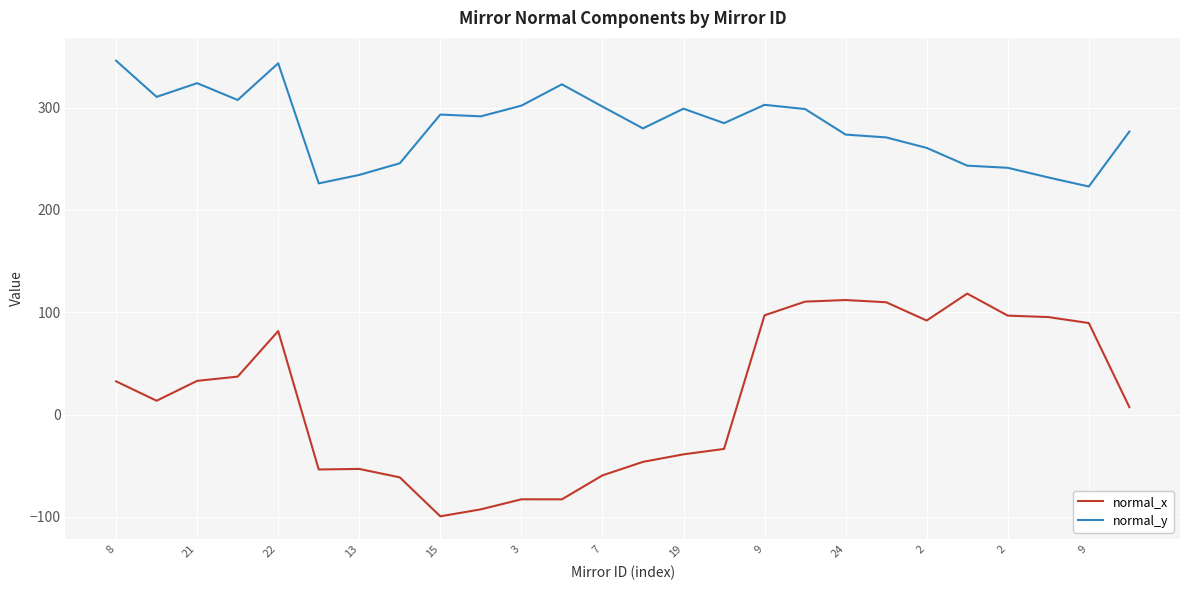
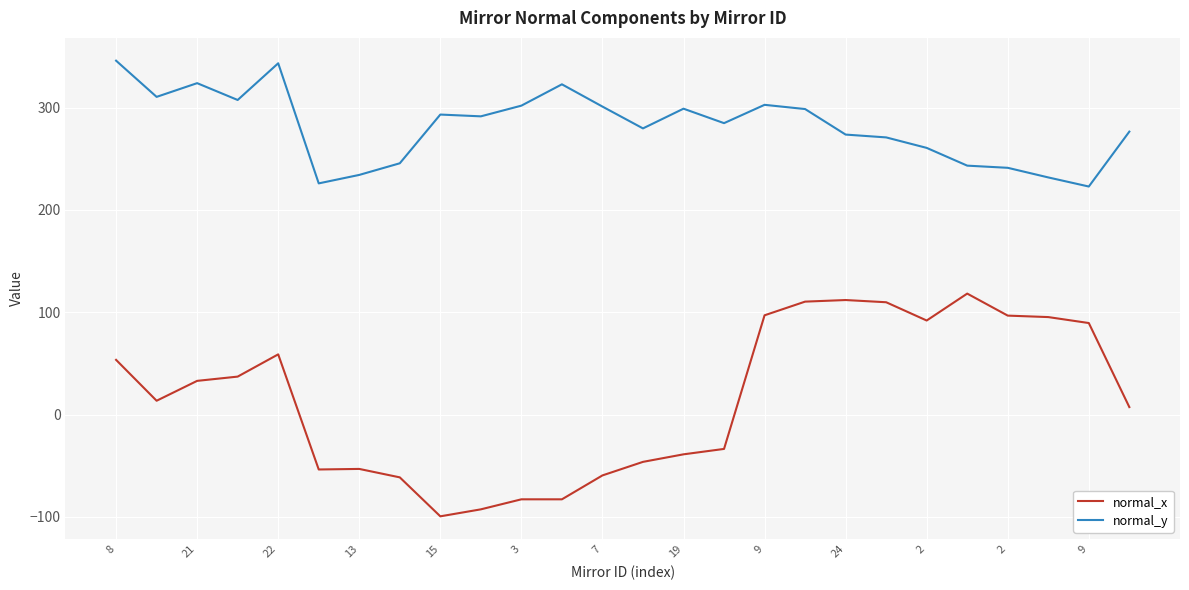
  {
    "normal_x": {
-     "8": 32,
-     "22": 82,
+     "8": 53,
+     "22": 59,
      "24": 112
    },
    "normal_y": {
      "8": 346,
      "22": 343,
      "24": 274
    }
  }
